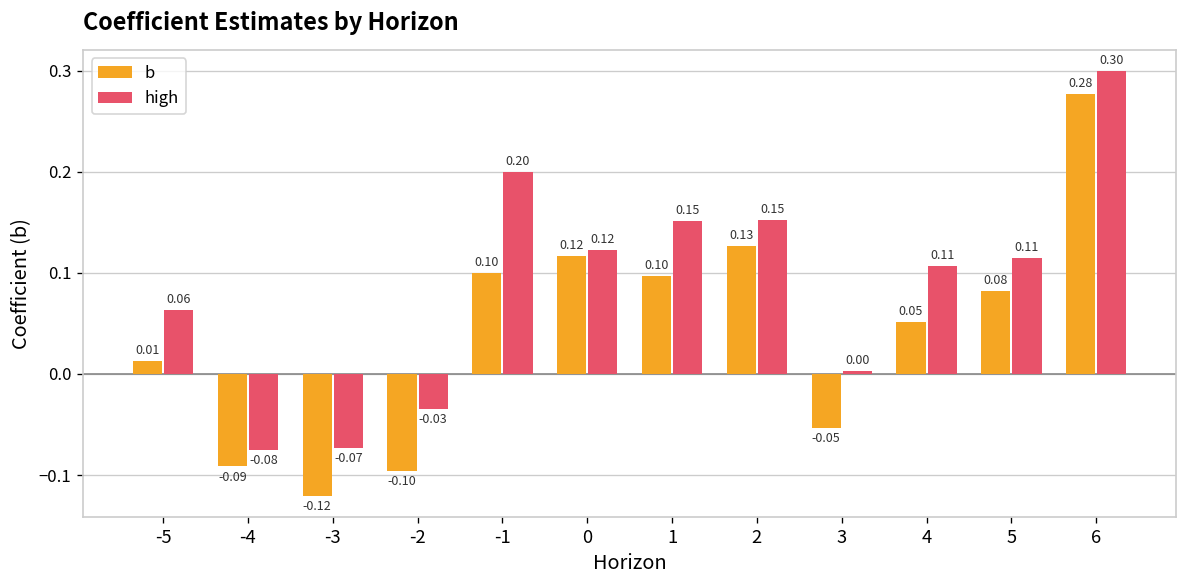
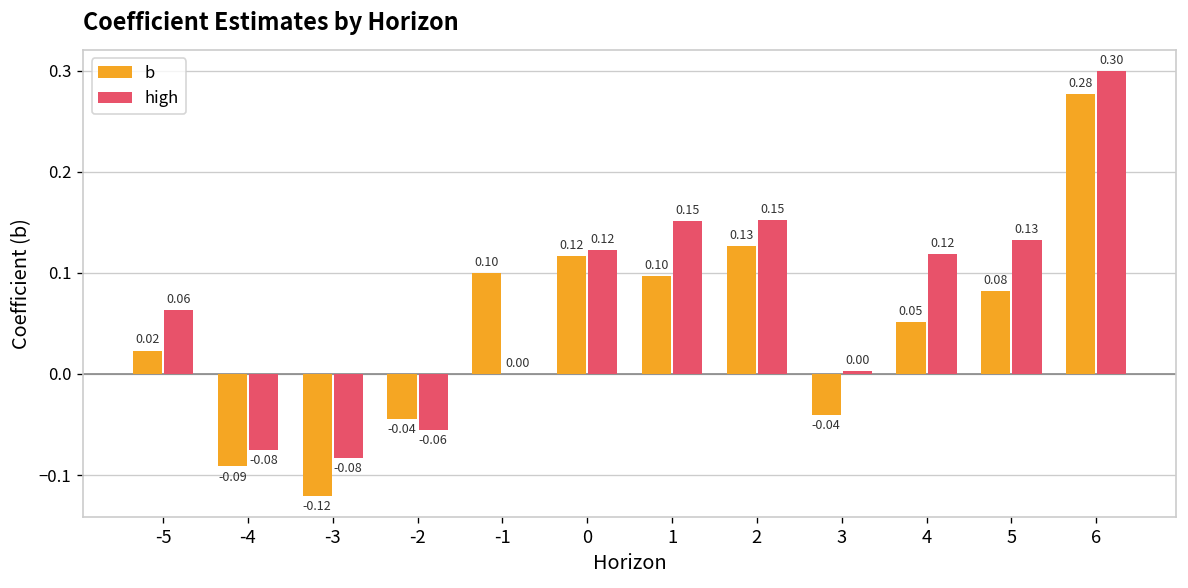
  {
    "b": {
-     "-5": 0.01,
+     "-5": 0.02,
      "-4": -0.09,
      "-3": -0.12,
-     "-2": -0.10,
+     "-2": -0.04,
      "-1": 0.10,
      "0": 0.12,
      "1": 0.10,
      "2": 0.13,
-     "3": -0.05,
+     "3": -0.04,
      "4": 0.05,
      "5": 0.08,
      "6": 0.28
    },
    "high": {
      "-5": 0.06,
      "-4": -0.08,
-     "-3": -0.07,
-     "-2": -0.03,
-     "-1": 0.20,
+     "-3": -0.08,
+     "-2": -0.06,
+     "-1": 0.00,
      "0": 0.12,
      "1": 0.15,
      "2": 0.15,
      "3": 0.00,
-     "4": 0.11,
-     "5": 0.11,
+     "4": 0.12,
+     "5": 0.13,
      "6": 0.30
    }
  }
